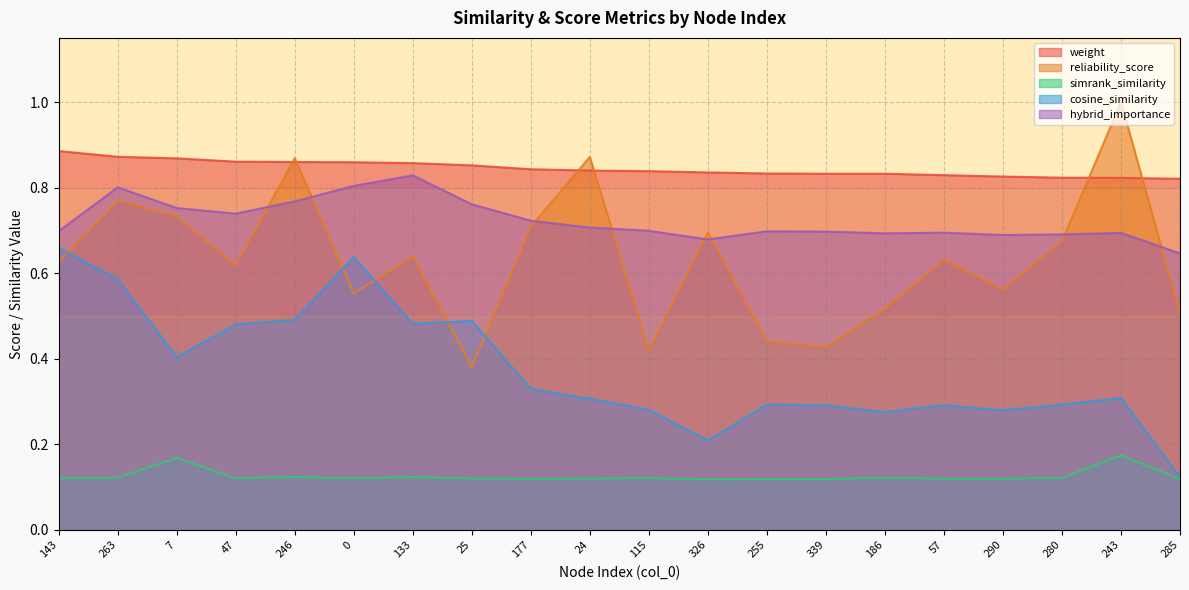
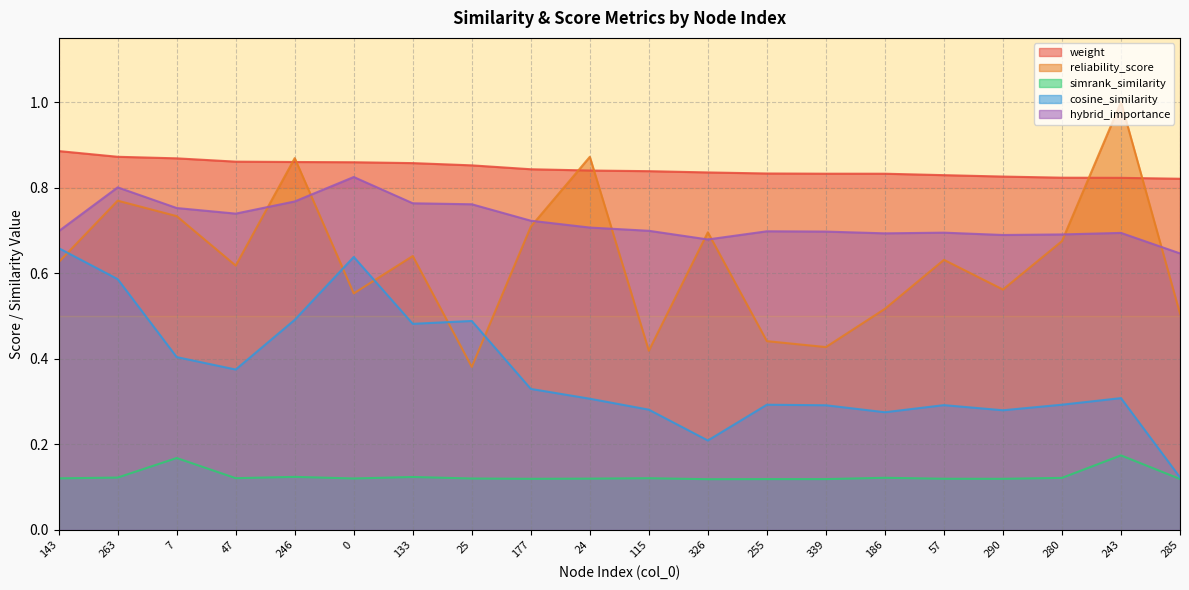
  {
    "simrank_similarity": {
      "143": 0.12,
      "263": 0.12,
      "7": 0.17,
      "47": 0.12,
      "246": 0.12,
      "0": 0.12,
      "133": 0.12,
      "25": 0.12,
      "177": 0.12,
      "24": 0.12,
      "115": 0.12,
      "326": 0.12,
      "255": 0.12,
      "339": 0.12,
      "186": 0.12,
      "57": 0.12,
      "290": 0.12,
      "280": 0.12,
      "243": 0.17
    },
    "cosine_similarity": {
      "143": 0.66,
      "263": 0.59,
      "7": 0.40,
-     "47": 0.48,
+     "47": 0.37,
      "246": 0.49,
      "0": 0.64,
      "133": 0.48,
      "25": 0.49,
      "177": 0.33,
      "24": 0.31,
      "115": 0.28,
      "326": 0.21,
      "255": 0.29,
      "339": 0.29,
      "186": 0.27,
      "57": 0.29,
      "290": 0.28,
      "280": 0.29,
      "243": 0.31
    },
    "hybrid_importance": {
      "143": 0.70,
      "263": 0.80,
      "7": 0.75,
      "47": 0.74,
      "246": 0.77,
-     "0": 0.80,
-     "133": 0.83,
+     "0": 0.82,
+     "133": 0.76,
      "25": 0.76,
      "177": 0.72,
      "24": 0.71,
      "115": 0.70,
      "326": 0.68,
      "255": 0.70,
      "339": 0.70,
      "186": 0.69,
      "57": 0.69,
      "290": 0.69,
      "280": 0.69,
      "243": 0.69,
      "285": 0.65
    }
  }
